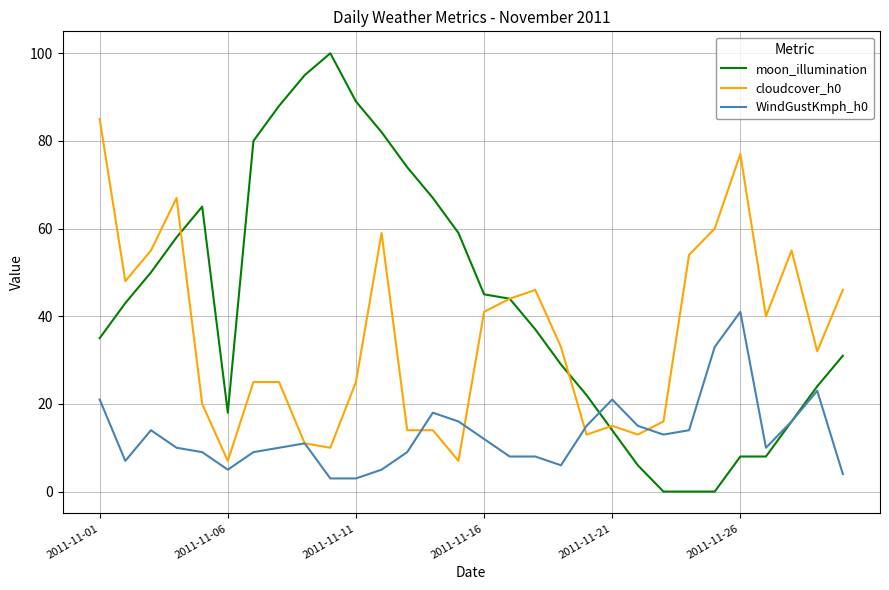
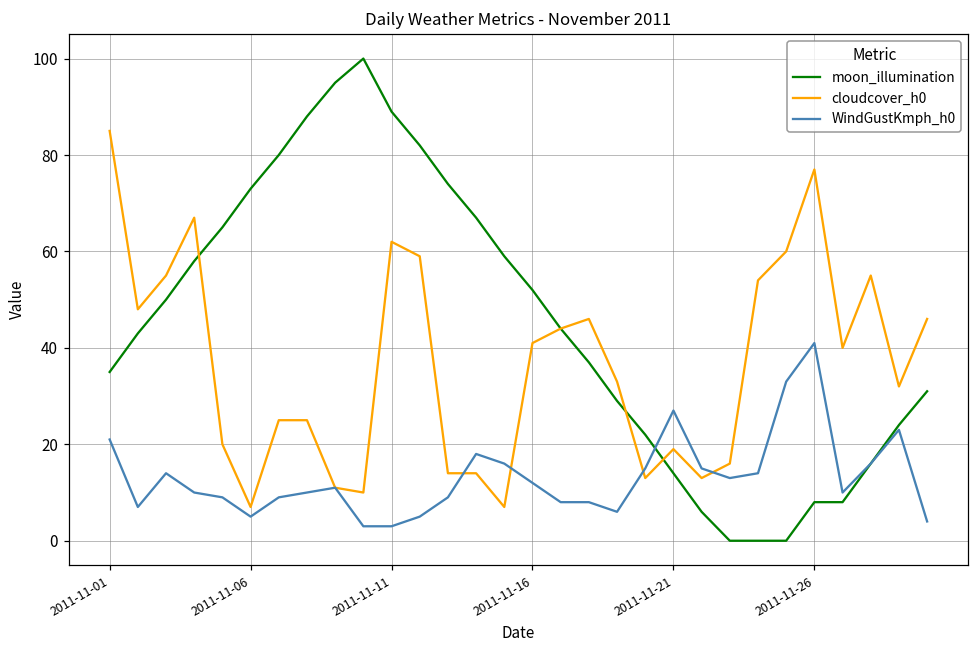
  {
    "moon_illumination": {
      "2011-11-01": 35,
-     "2011-11-06": 18,
+     "2011-11-06": 73,
      "2011-11-11": 89,
-     "2011-11-16": 45,
+     "2011-11-16": 52,
      "2011-11-21": 14,
      "2011-11-26": 8
    },
    "cloudcover_h0": {
      "2011-11-01": 85,
      "2011-11-06": 7,
-     "2011-11-11": 25,
+     "2011-11-11": 62,
      "2011-11-16": 41,
-     "2011-11-21": 15,
+     "2011-11-21": 19,
      "2011-11-26": 77
    },
    "WindGustKmph_h0": {
      "2011-11-01": 21,
      "2011-11-06": 5,
      "2011-11-11": 3,
      "2011-11-16": 12,
-     "2011-11-21": 21,
+     "2011-11-21": 27,
      "2011-11-26": 41
    }
  }
